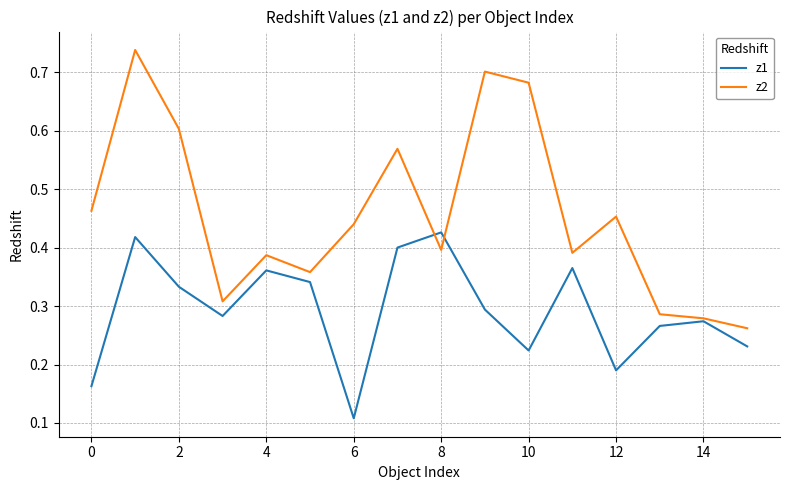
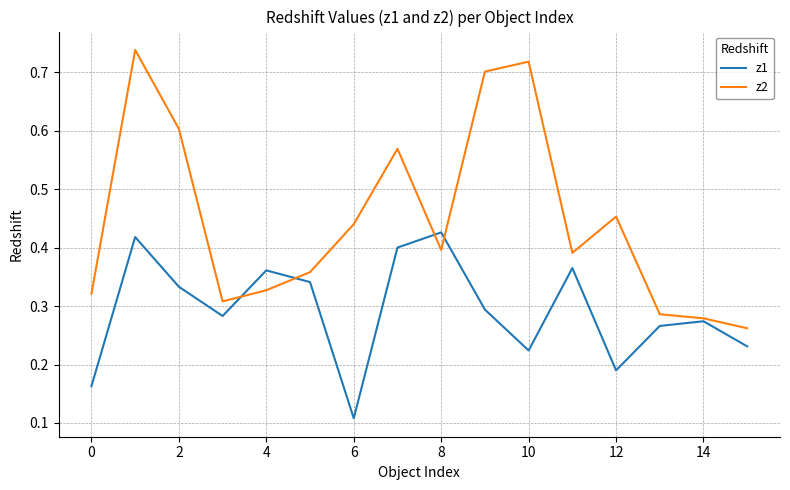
  {
    "z1": {
      "0": 0.16,
      "2": 0.33,
      "4": 0.36,
      "6": 0.11,
      "8": 0.43,
      "10": 0.22,
      "12": 0.19,
      "14": 0.27
    },
    "z2": {
-     "0": 0.46,
+     "0": 0.32,
      "2": 0.60,
-     "4": 0.39,
+     "4": 0.33,
      "6": 0.44,
      "8": 0.40,
-     "10": 0.68,
+     "10": 0.72,
      "12": 0.45,
      "14": 0.28
    }
  }
